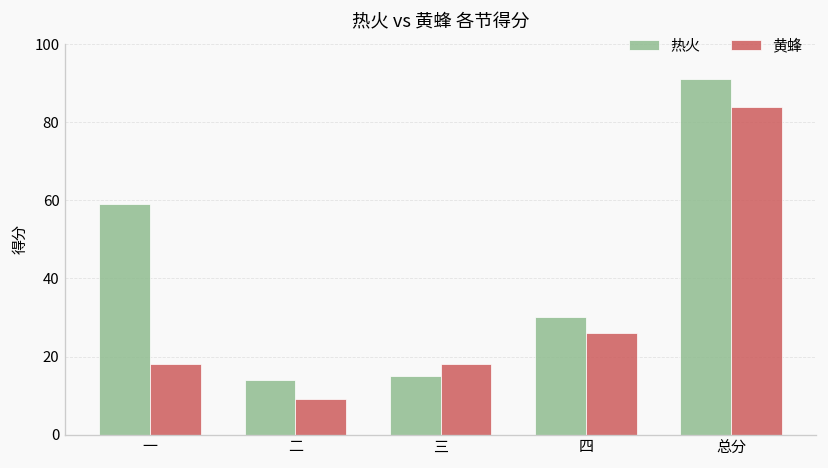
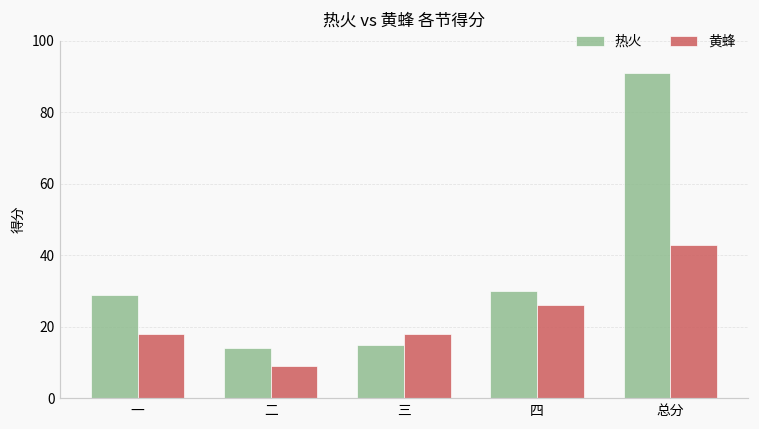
  {
    "热火": {
-     "一": 59,
+     "一": 29,
      "二": 14,
      "三": 15,
      "四": 30,
      "总分": 91
    },
    "黄蜂": {
      "一": 18,
      "二": 9,
      "三": 18,
      "四": 26,
-     "总分": 84
+     "总分": 43
    }
  }
